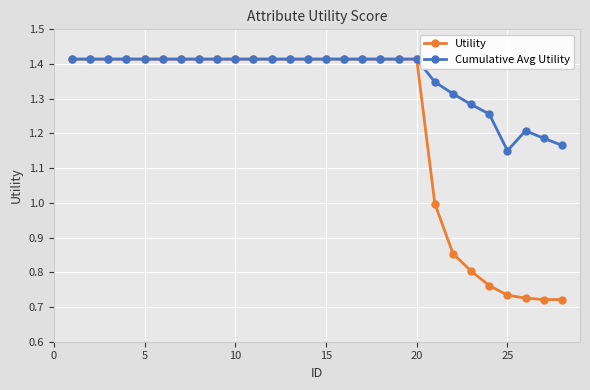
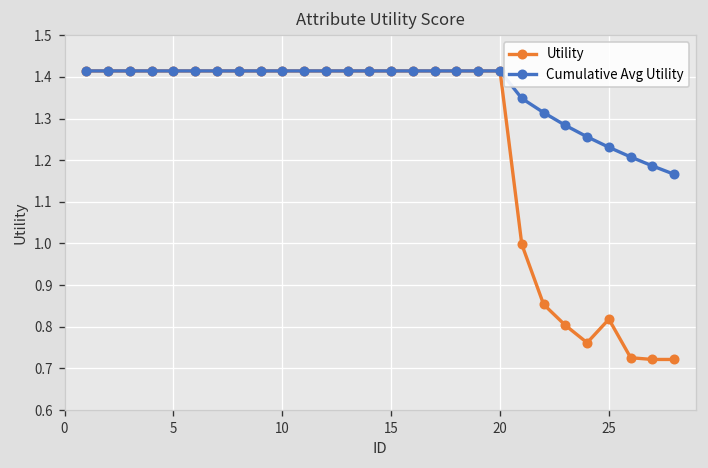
  {
    "Utility": {
-     "25": 0.73
+     "25": 0.82
    },
    "Cumulative Avg Utility": {
-     "25": 1.15
+     "25": 1.23
    }
  }
